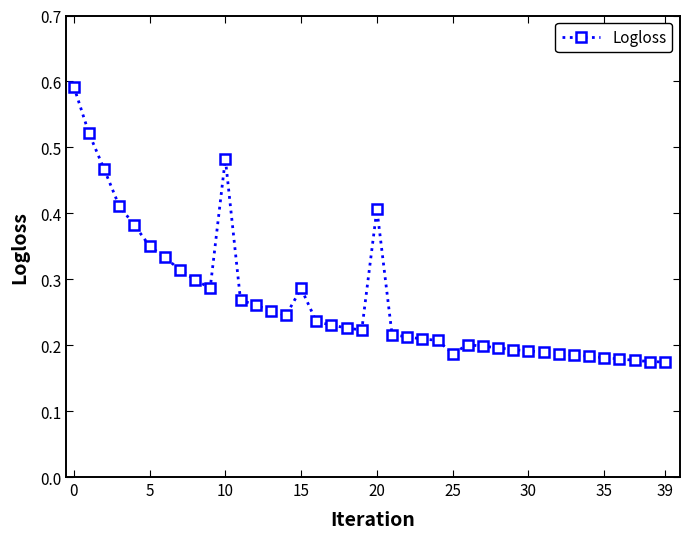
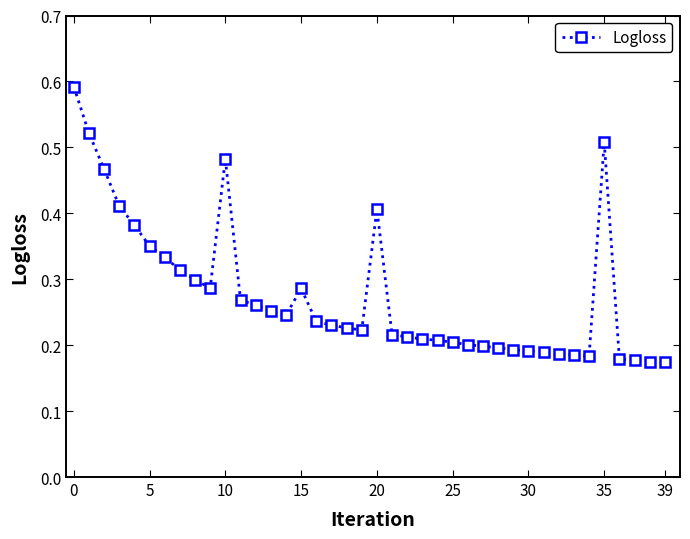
  {
    "0": 0.59,
    "5": 0.35,
    "10": 0.48,
    "15": 0.29,
    "20": 0.41,
-   "25": 0.19,
+   "25": 0.20,
    "30": 0.19,
-   "35": 0.18,
+   "35": 0.51,
    "39": 0.17
  }
